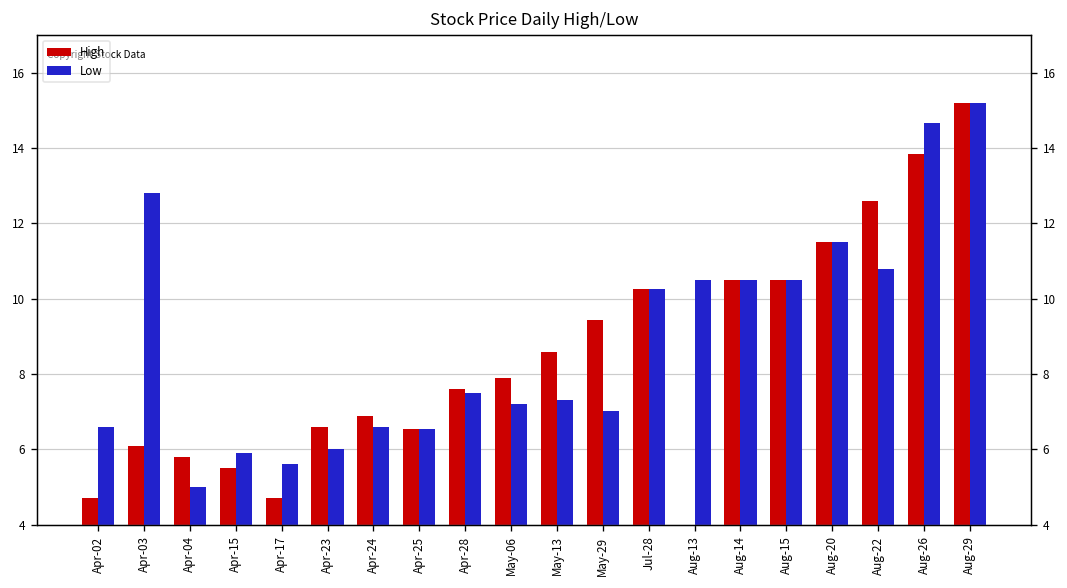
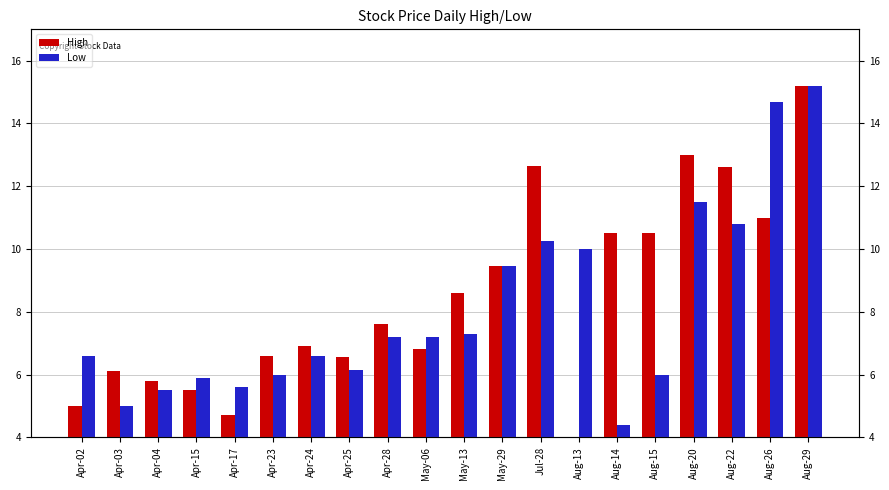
  {
    "High": {
-     "Apr-02": 4.7,
+     "Apr-02": 5.0,
      "Apr-03": 6.1,
      "Apr-04": 5.8,
      "Apr-15": 5.5,
      "Apr-17": 4.7,
      "Apr-23": 6.6,
      "Apr-24": 6.9,
      "Apr-25": 6.6,
      "Apr-28": 7.6,
-     "May-06": 7.9,
+     "May-06": 6.8,
      "May-13": 8.6,
      "May-29": 9.5,
-     "Jul-28": 10.3,
+     "Jul-28": 12.6,
      "Aug-14": 10.5,
      "Aug-15": 10.5,
-     "Aug-20": 11.5,
+     "Aug-20": 13.0,
      "Aug-22": 12.6,
-     "Aug-26": 13.9,
+     "Aug-26": 11.0,
      "Aug-29": 15.2
    },
    "Low": {
      "Apr-02": 6.6,
-     "Apr-03": 12.8,
-     "Apr-04": 5.0,
+     "Apr-03": 5.0,
+     "Apr-04": 5.5,
      "Apr-15": 5.9,
      "Apr-17": 5.6,
      "Apr-23": 6.0,
      "Apr-24": 6.6,
-     "Apr-25": 6.6,
-     "Apr-28": 7.5,
+     "Apr-25": 6.2,
+     "Apr-28": 7.2,
      "May-06": 7.2,
      "May-13": 7.3,
-     "May-29": 7.0,
+     "May-29": 9.5,
      "Jul-28": 10.3,
-     "Aug-13": 10.5,
-     "Aug-14": 10.5,
-     "Aug-15": 10.5,
+     "Aug-13": 10.0,
+     "Aug-14": 4.4,
+     "Aug-15": 6.0,
      "Aug-20": 11.5,
      "Aug-22": 10.8,
      "Aug-26": 14.7,
      "Aug-29": 15.2
    }
  }
